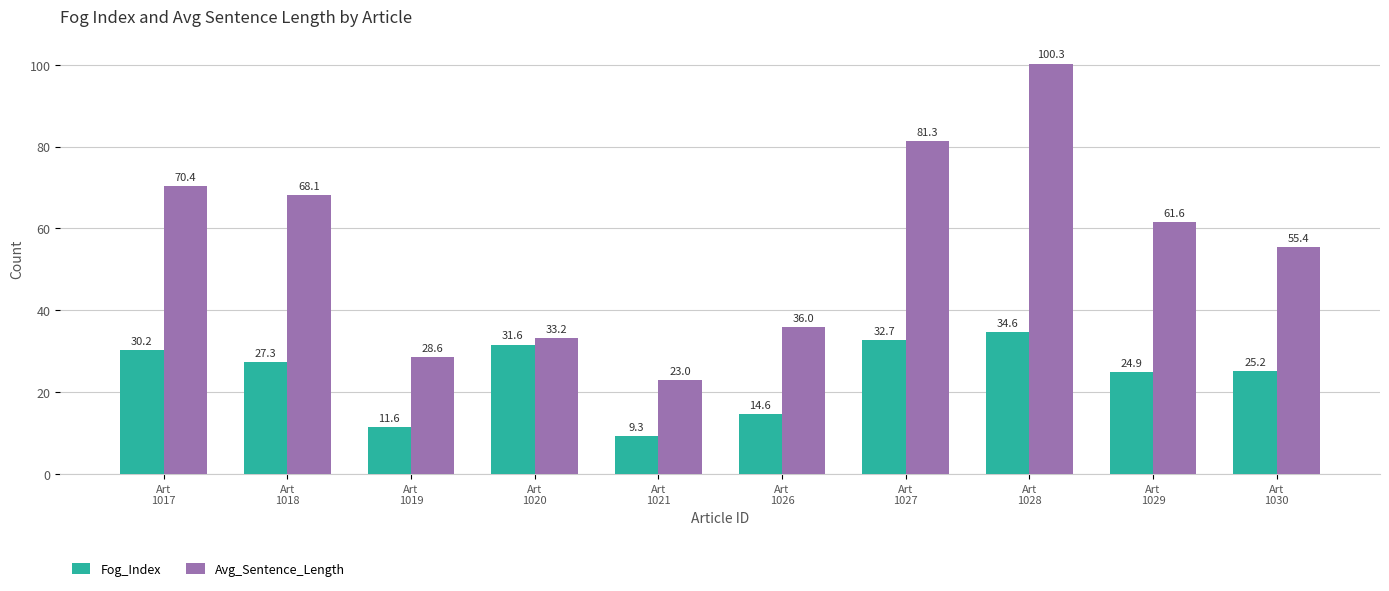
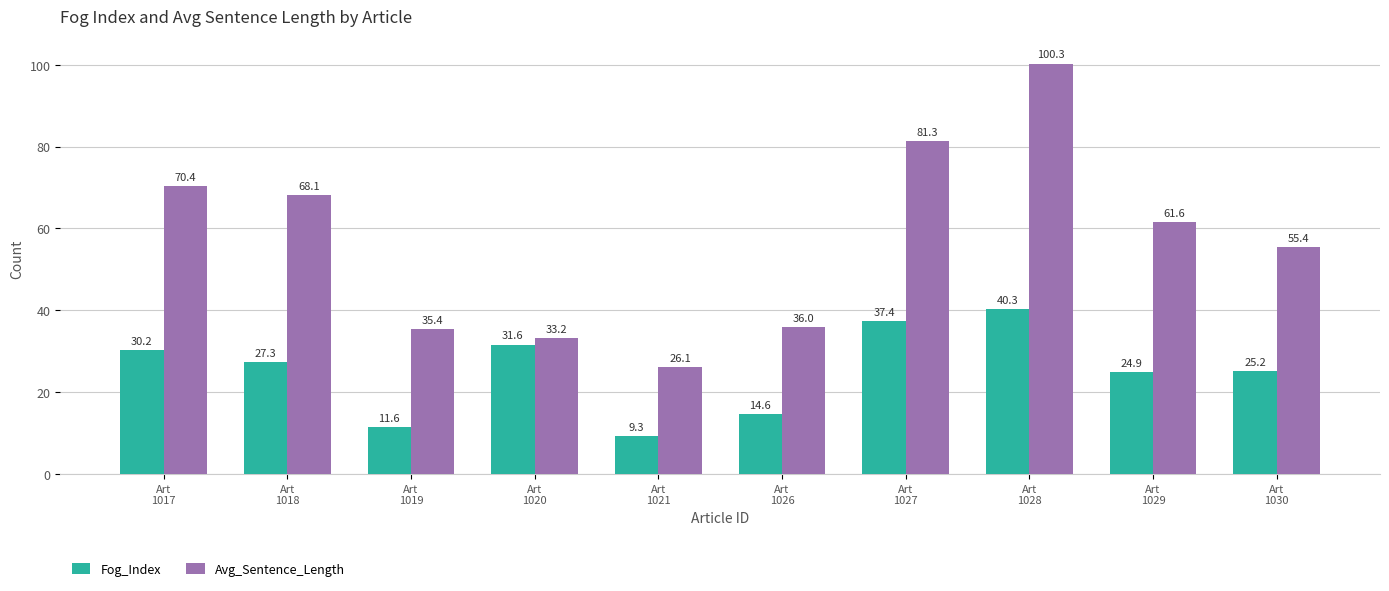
  {
    "Fog_Index": {
      "Art 1017": 30.2,
      "Art 1018": 27.3,
      "Art 1019": 11.6,
      "Art 1020": 31.6,
      "Art 1021": 9.3,
      "Art 1026": 14.6,
-     "Art 1027": 32.7,
-     "Art 1028": 34.6,
+     "Art 1027": 37.4,
+     "Art 1028": 40.3,
      "Art 1029": 24.9,
      "Art 1030": 25.2
    },
    "Avg_Sentence_Length": {
      "Art 1017": 70.4,
      "Art 1018": 68.1,
-     "Art 1019": 28.6,
+     "Art 1019": 35.4,
      "Art 1020": 33.2,
-     "Art 1021": 23.0,
+     "Art 1021": 26.1,
      "Art 1026": 36.0,
      "Art 1027": 81.3,
      "Art 1028": 100.3,
      "Art 1029": 61.6,
      "Art 1030": 55.4
    }
  }
